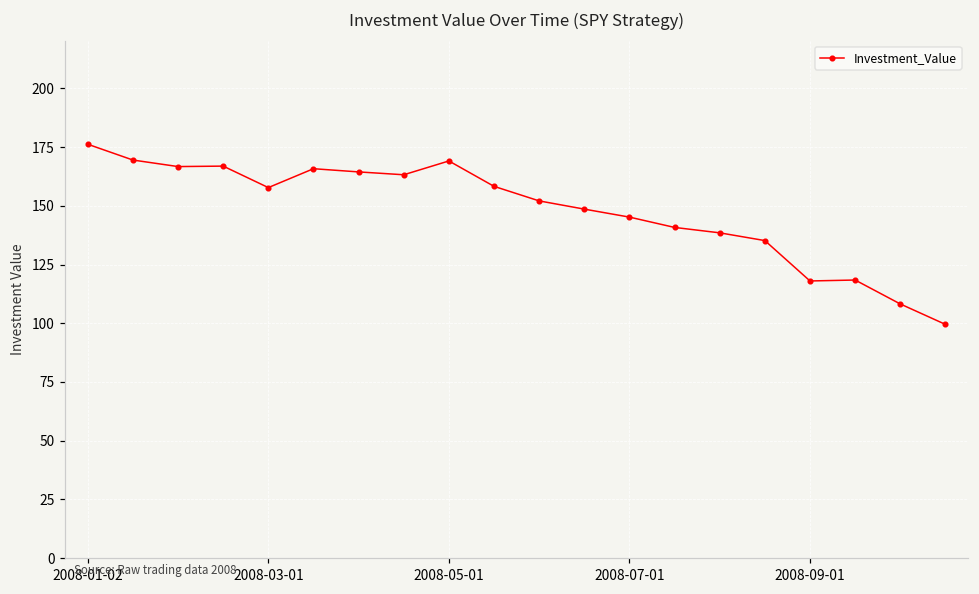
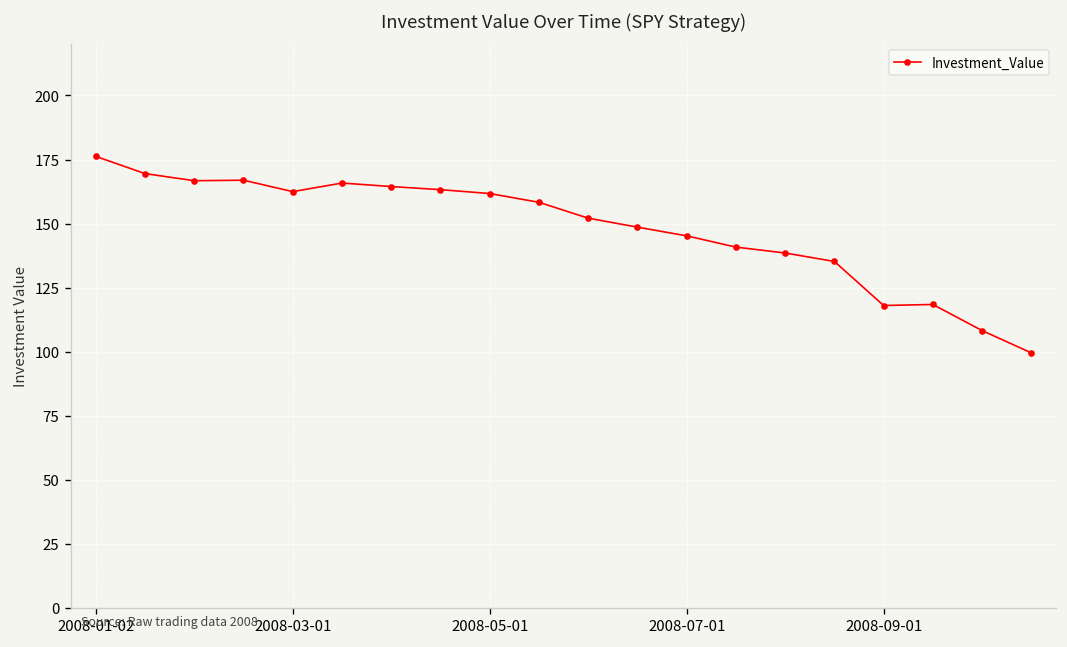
  {
    "2008-01-02": 176,
-   "2008-03-01": 158,
-   "2008-05-01": 169,
+   "2008-03-01": 162,
+   "2008-05-01": 162,
    "2008-07-01": 145,
    "2008-09-01": 118
  }
